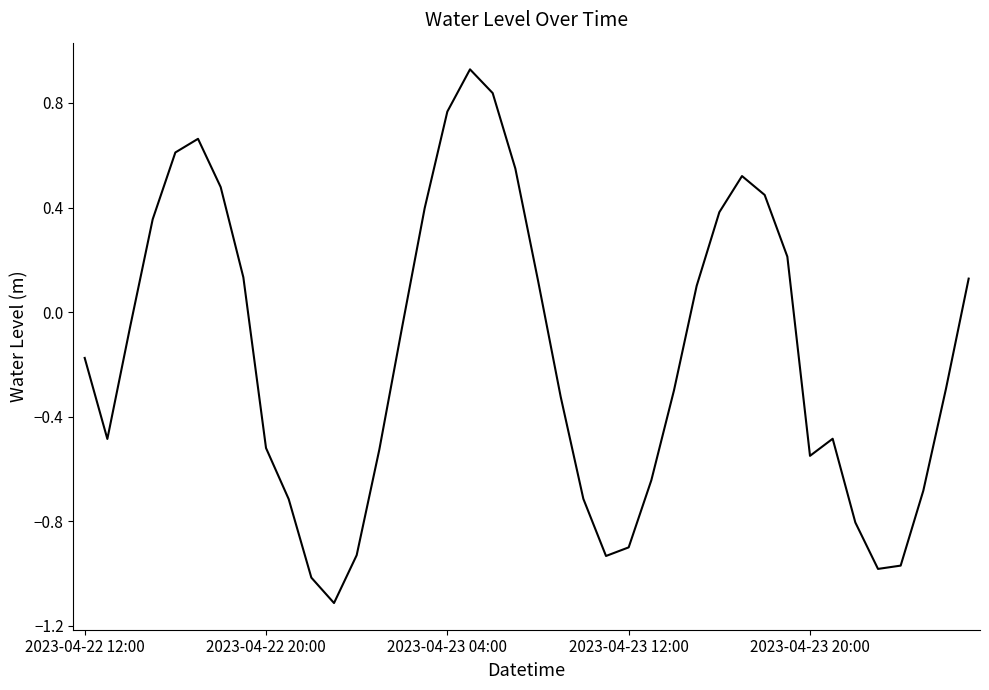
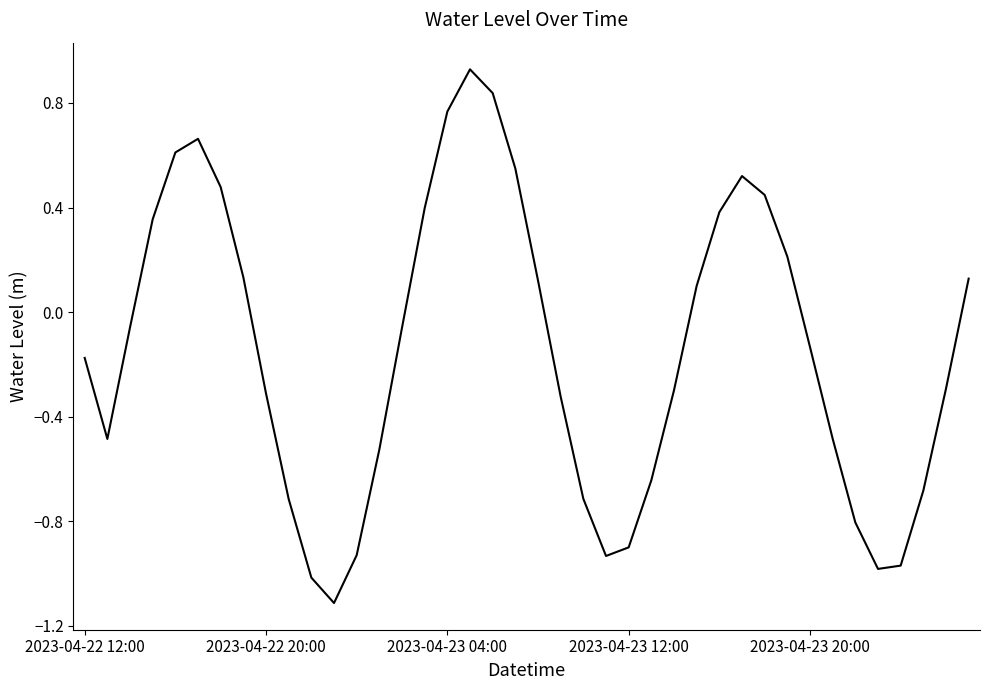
  {
    "2023-04-22 12:00": -0.18,
-   "2023-04-22 20:00": -0.52,
+   "2023-04-22 20:00": -0.31,
    "2023-04-23 04:00": 0.77,
    "2023-04-23 12:00": -0.90,
-   "2023-04-23 20:00": -0.55
+   "2023-04-23 20:00": -0.13
  }
